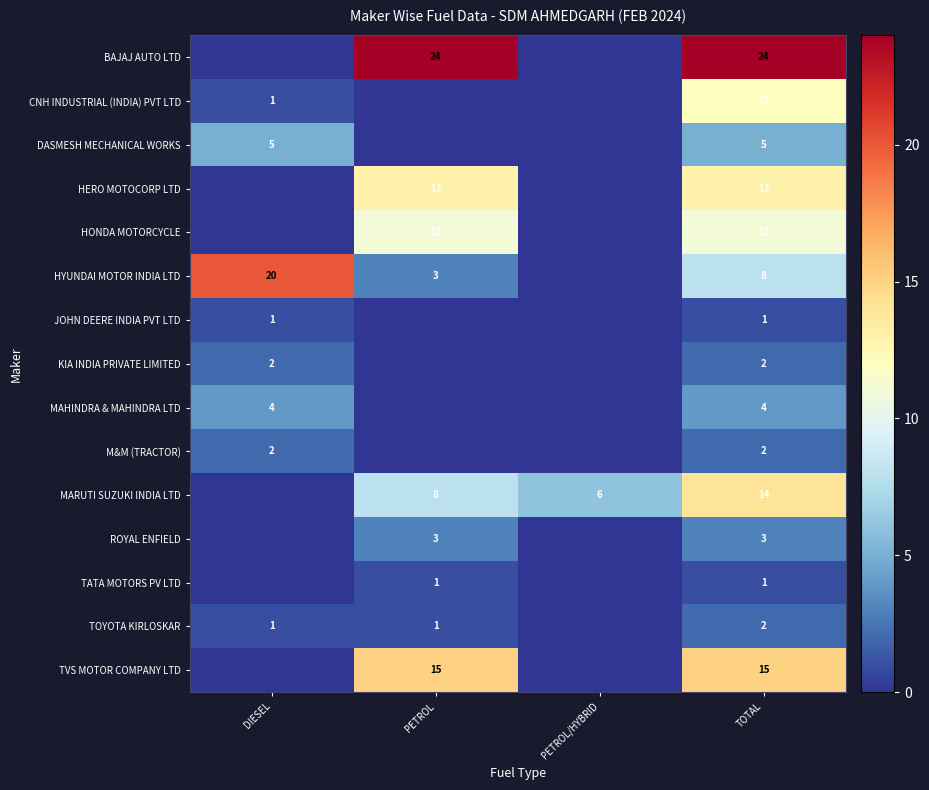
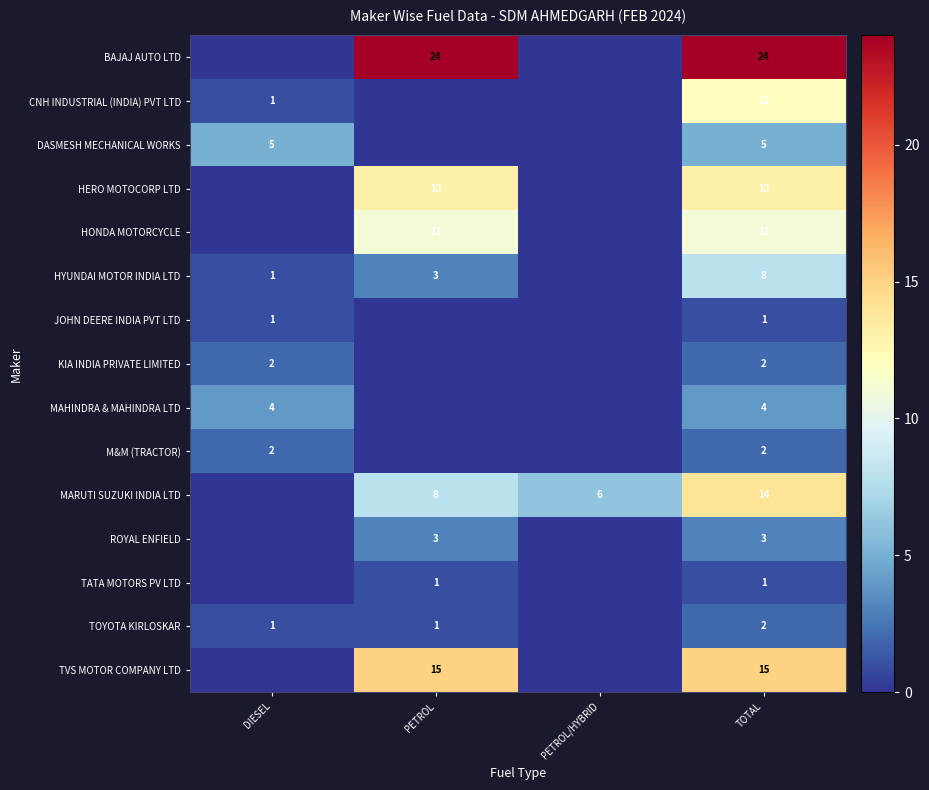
  {
    "BAJAJ AUTO LTD": {
      "PETROL": 24,
      "TOTAL": 24
    },
    "CNH INDUSTRIAL (INDIA) PVT LTD": {
      "DIESEL": 1,
      "TOTAL": 12
    },
    "DASMESH MECHANICAL WORKS": {
      "DIESEL": 5,
      "TOTAL": 5
    },
    "HERO MOTOCORP LTD": {
      "PETROL": 13,
      "TOTAL": 13
    },
    "HYUNDAI MOTOR INDIA LTD": {
-     "DIESEL": 20,
+     "DIESEL": 1,
      "PETROL": 3,
      "TOTAL": 8
    },
    "JOHN DEERE INDIA PVT LTD": {
      "DIESEL": 1,
      "TOTAL": 1
    },
    "KIA INDIA PRIVATE LIMITED": {
      "DIESEL": 2,
      "TOTAL": 2
    },
    "MAHINDRA & MAHINDRA LTD": {
      "DIESEL": 4,
      "TOTAL": 4
    },
    "M&M (TRACTOR)": {
      "DIESEL": 2,
      "TOTAL": 2
    },
    "MARUTI SUZUKI INDIA LTD": {
      "PETROL": 8,
      "PETROL/HYBRID": 6,
      "TOTAL": 14
    },
    "ROYAL ENFIELD": {
      "PETROL": 3,
      "TOTAL": 3
    },
    "TATA MOTORS PV LTD": {
      "PETROL": 1,
      "TOTAL": 1
    },
    "TOYOTA KIRLOSKAR": {
      "DIESEL": 1,
      "PETROL": 1,
      "TOTAL": 2
    },
    "TVS MOTOR COMPANY LTD": {
      "PETROL": 15,
      "TOTAL": 15
    }
  }
